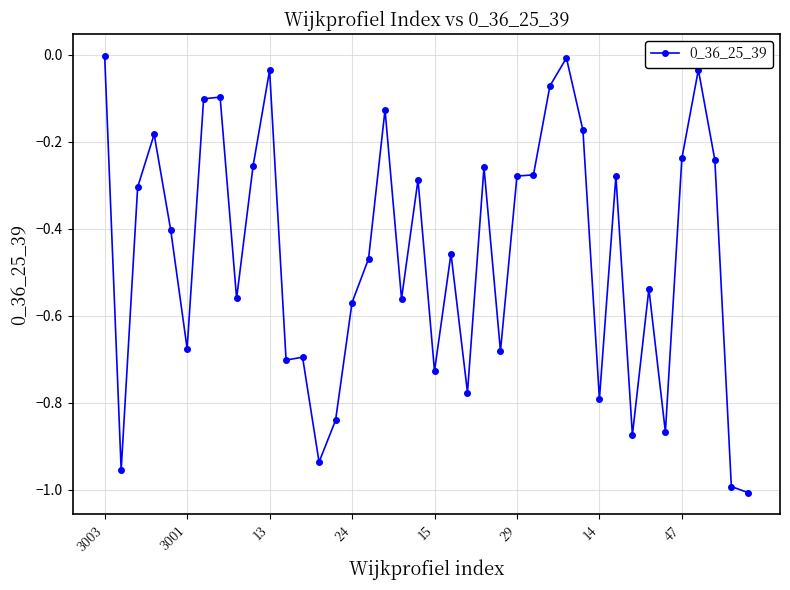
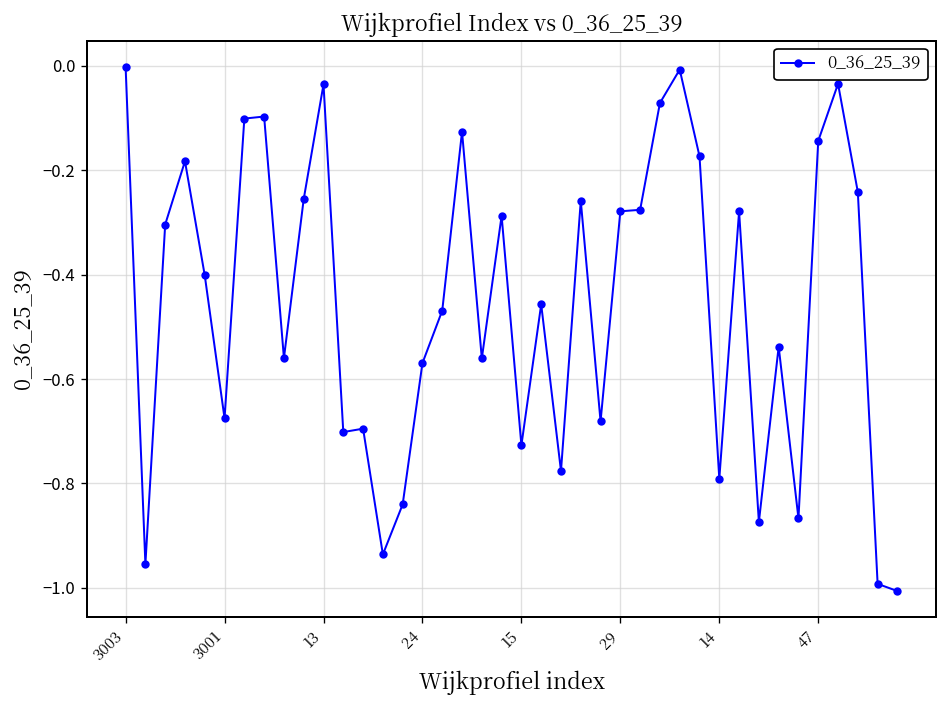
  {
    "3003": 0.00,
    "3001": -0.68,
    "15": -0.73,
-   "47": -0.24
+   "47": -0.14
  }
